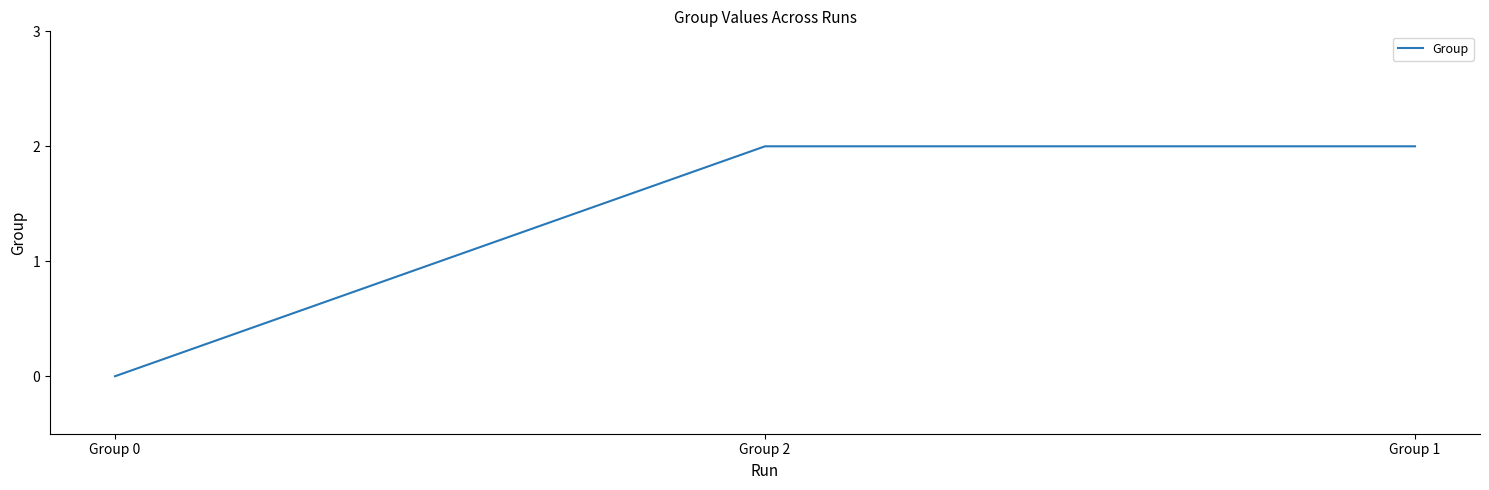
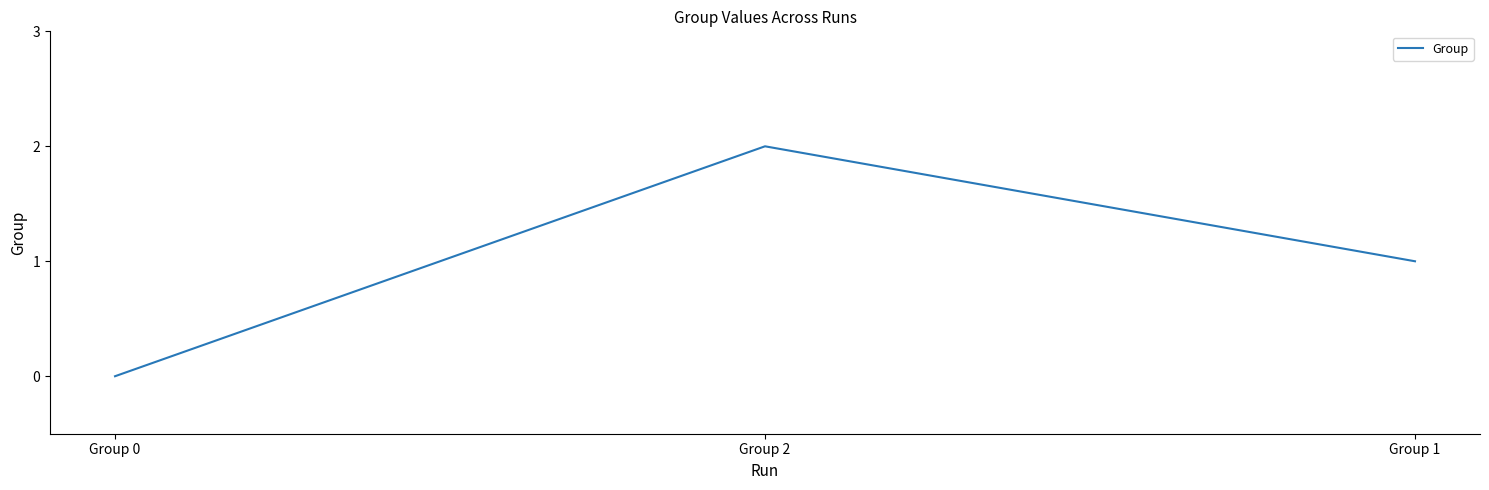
  {
    "Group 0": 0,
    "Group 2": 2,
-   "Group 1": 2
+   "Group 1": 1
  }
